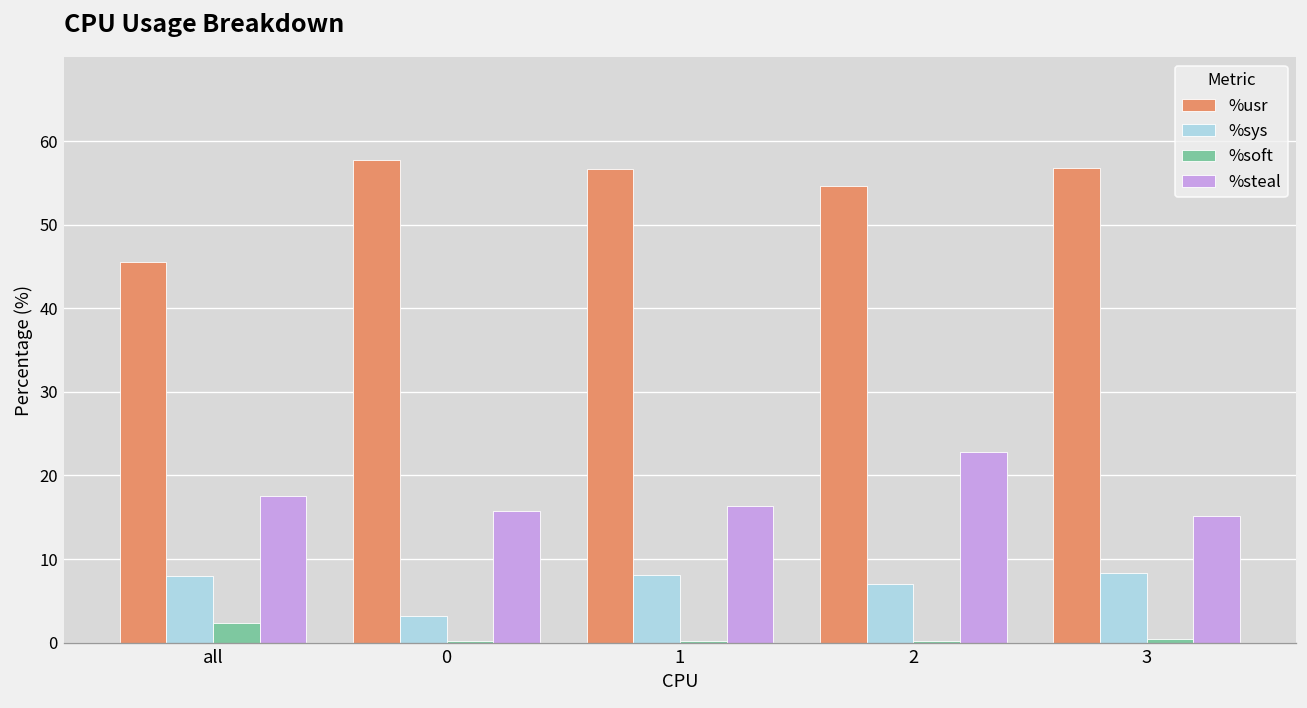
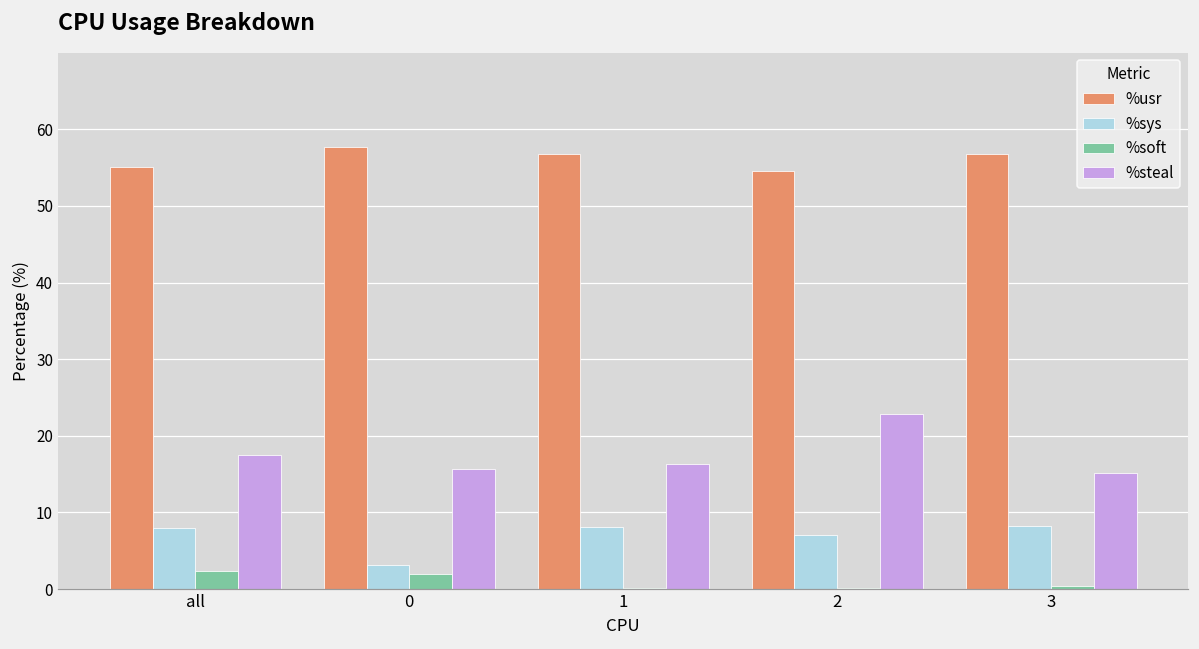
  {
    "%usr": {
-     "all": 46,
+     "all": 55,
      "0": 58,
      "1": 57,
      "2": 55,
      "3": 57
    },
    "%sys": {
      "all": 8,
      "0": 3,
      "1": 8,
      "2": 7,
      "3": 8
    },
    "%soft": {
      "all": 2,
-     "0": 0,
+     "0": 2,
      "3": 0
    },
    "%steal": {
      "all": 18,
      "0": 16,
      "1": 16,
      "2": 23,
      "3": 15
    }
  }
